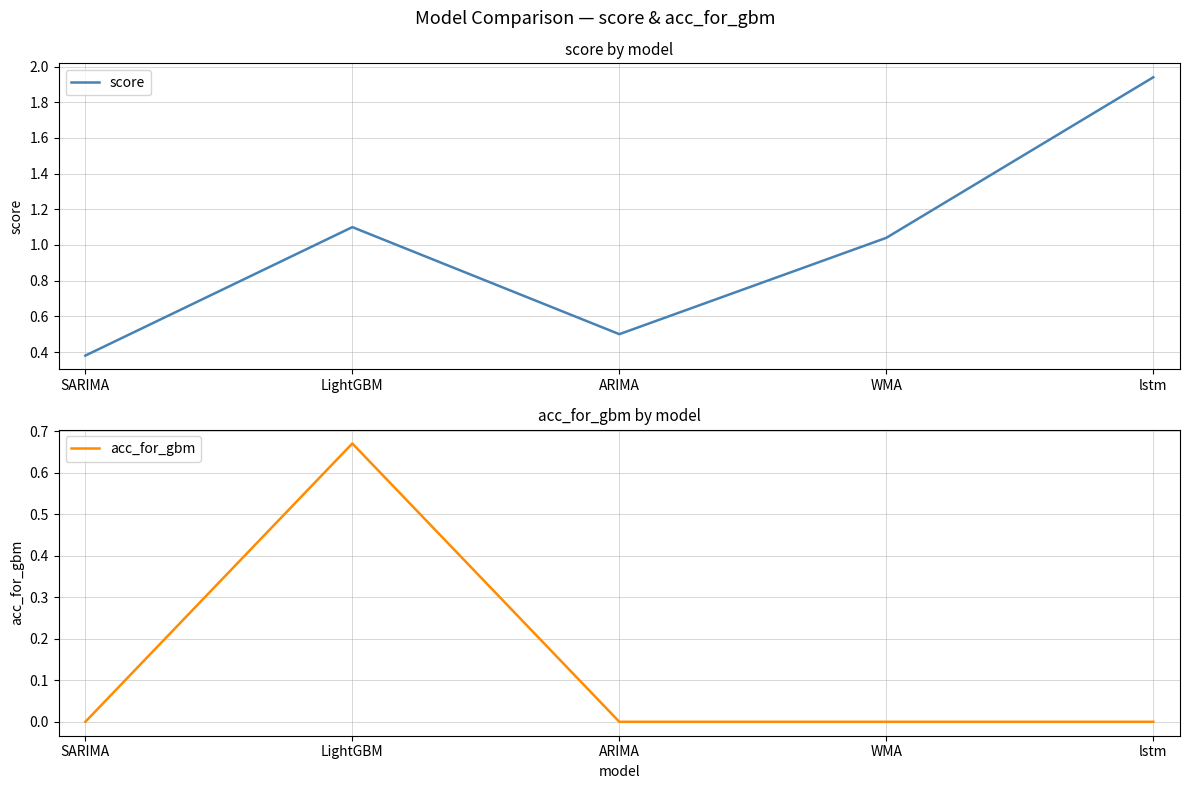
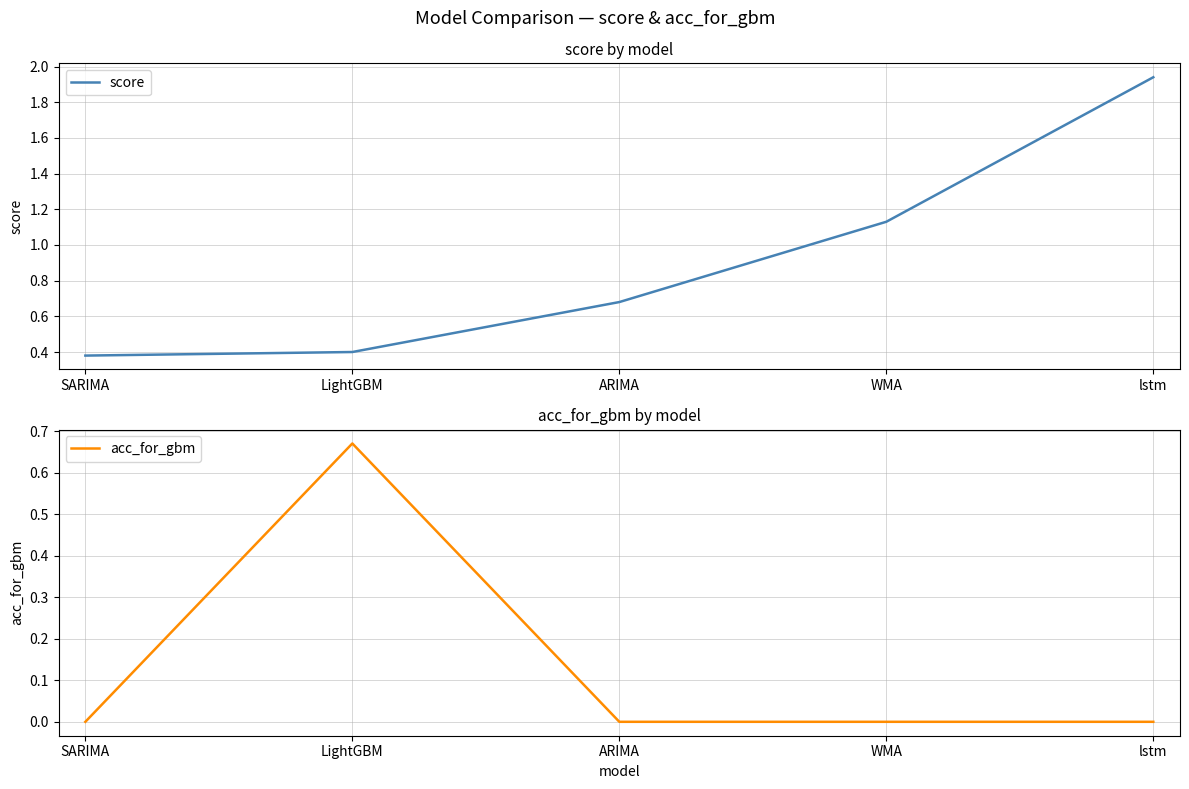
  {
    "score by model": {
      "SARIMA": 0.38,
-     "LightGBM": 1.1,
-     "ARIMA": 0.50,
-     "WMA": 1.04,
+     "LightGBM": 0.4,
+     "ARIMA": 0.68,
+     "WMA": 1.13,
      "lstm": 1.94
    },
    "acc_for_gbm by model": {
      "SARIMA": 0.00,
      "LightGBM": 0.67,
      "ARIMA": 0.00,
      "WMA": 0.00,
      "lstm": 0.00
    }
  }
